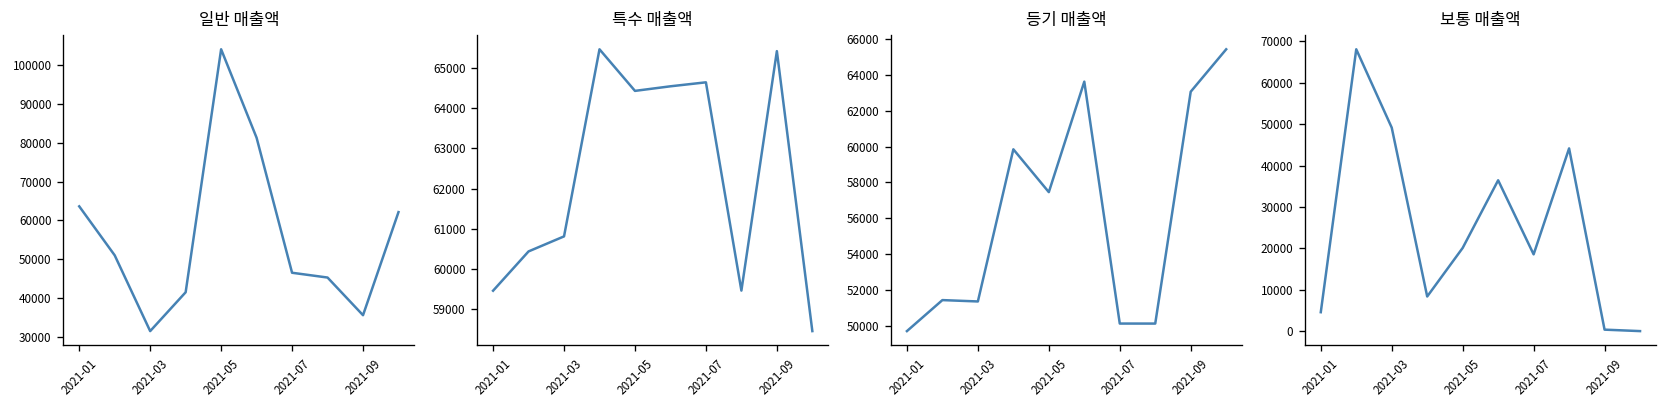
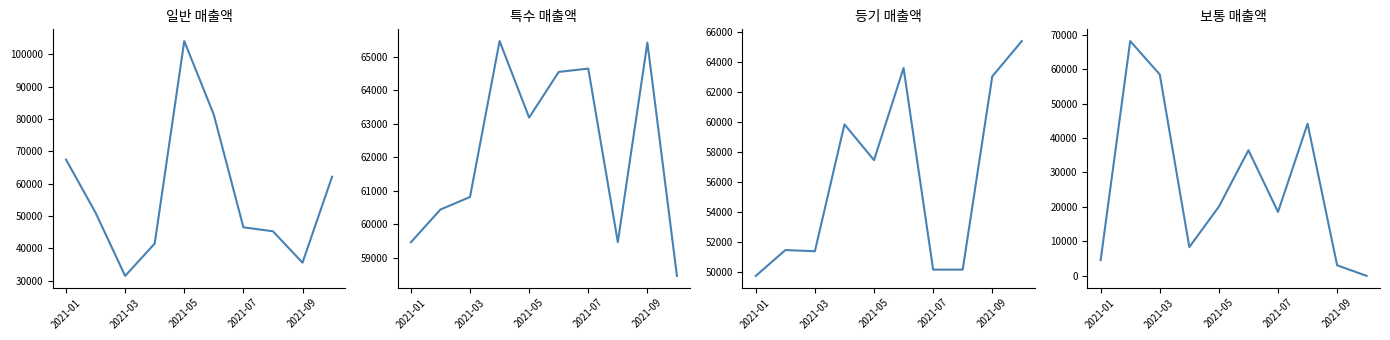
  {
    "일반 매출액": {
-     "2021-01": 64000,
+     "2021-01": 67000,
      "2021-03": 32000,
      "2021-05": 104000,
      "2021-07": 47000,
      "2021-09": 36000
    },
    "특수 매출액": {
      "2021-01": 59500,
      "2021-03": 60800,
-     "2021-05": 64400,
+     "2021-05": 63200,
      "2021-07": 64600,
      "2021-09": 65400
    },
    "등기 매출액": {
      "2021-01": 49700,
      "2021-03": 51400,
      "2021-05": 57500,
      "2021-07": 50100,
      "2021-09": 63100
    },
    "보통 매출액": {
      "2021-01": 5000,
-     "2021-03": 49000,
+     "2021-03": 58000,
      "2021-05": 20000,
      "2021-07": 19000,
-     "2021-09": 0
+     "2021-09": 3000
    }
  }
